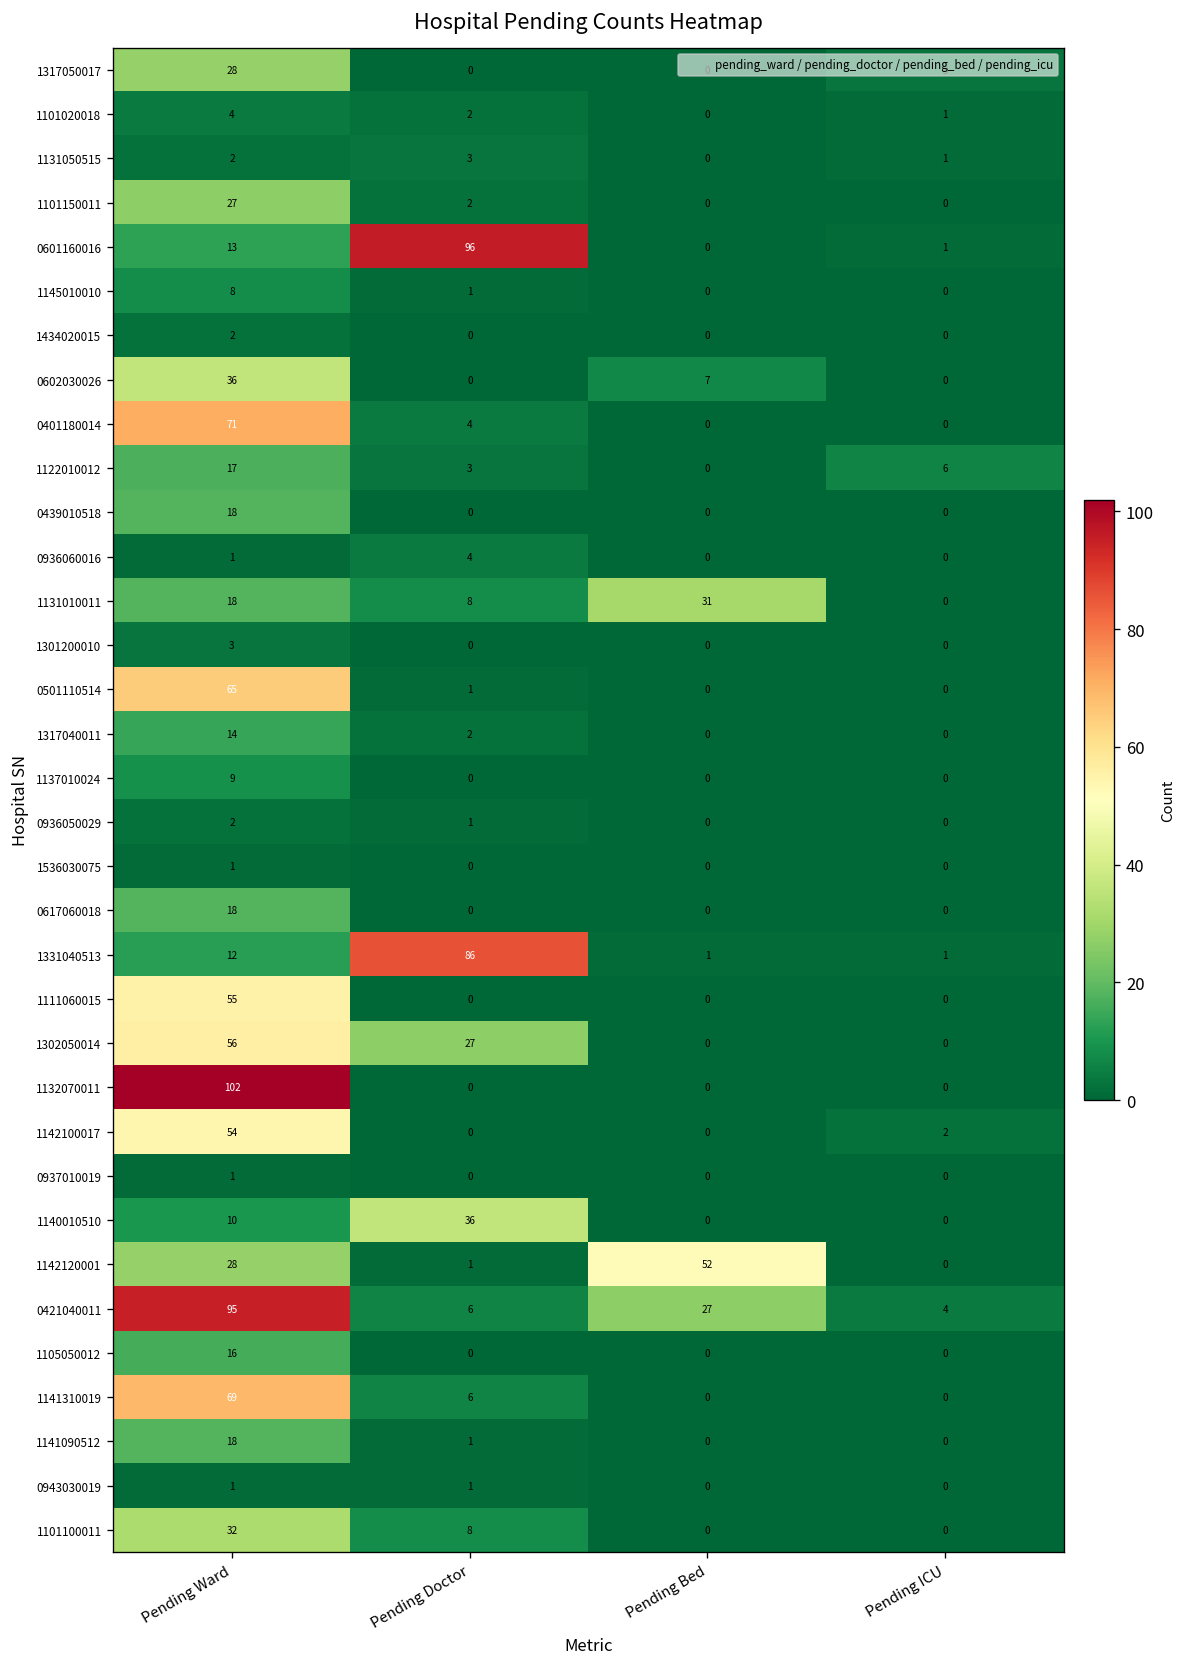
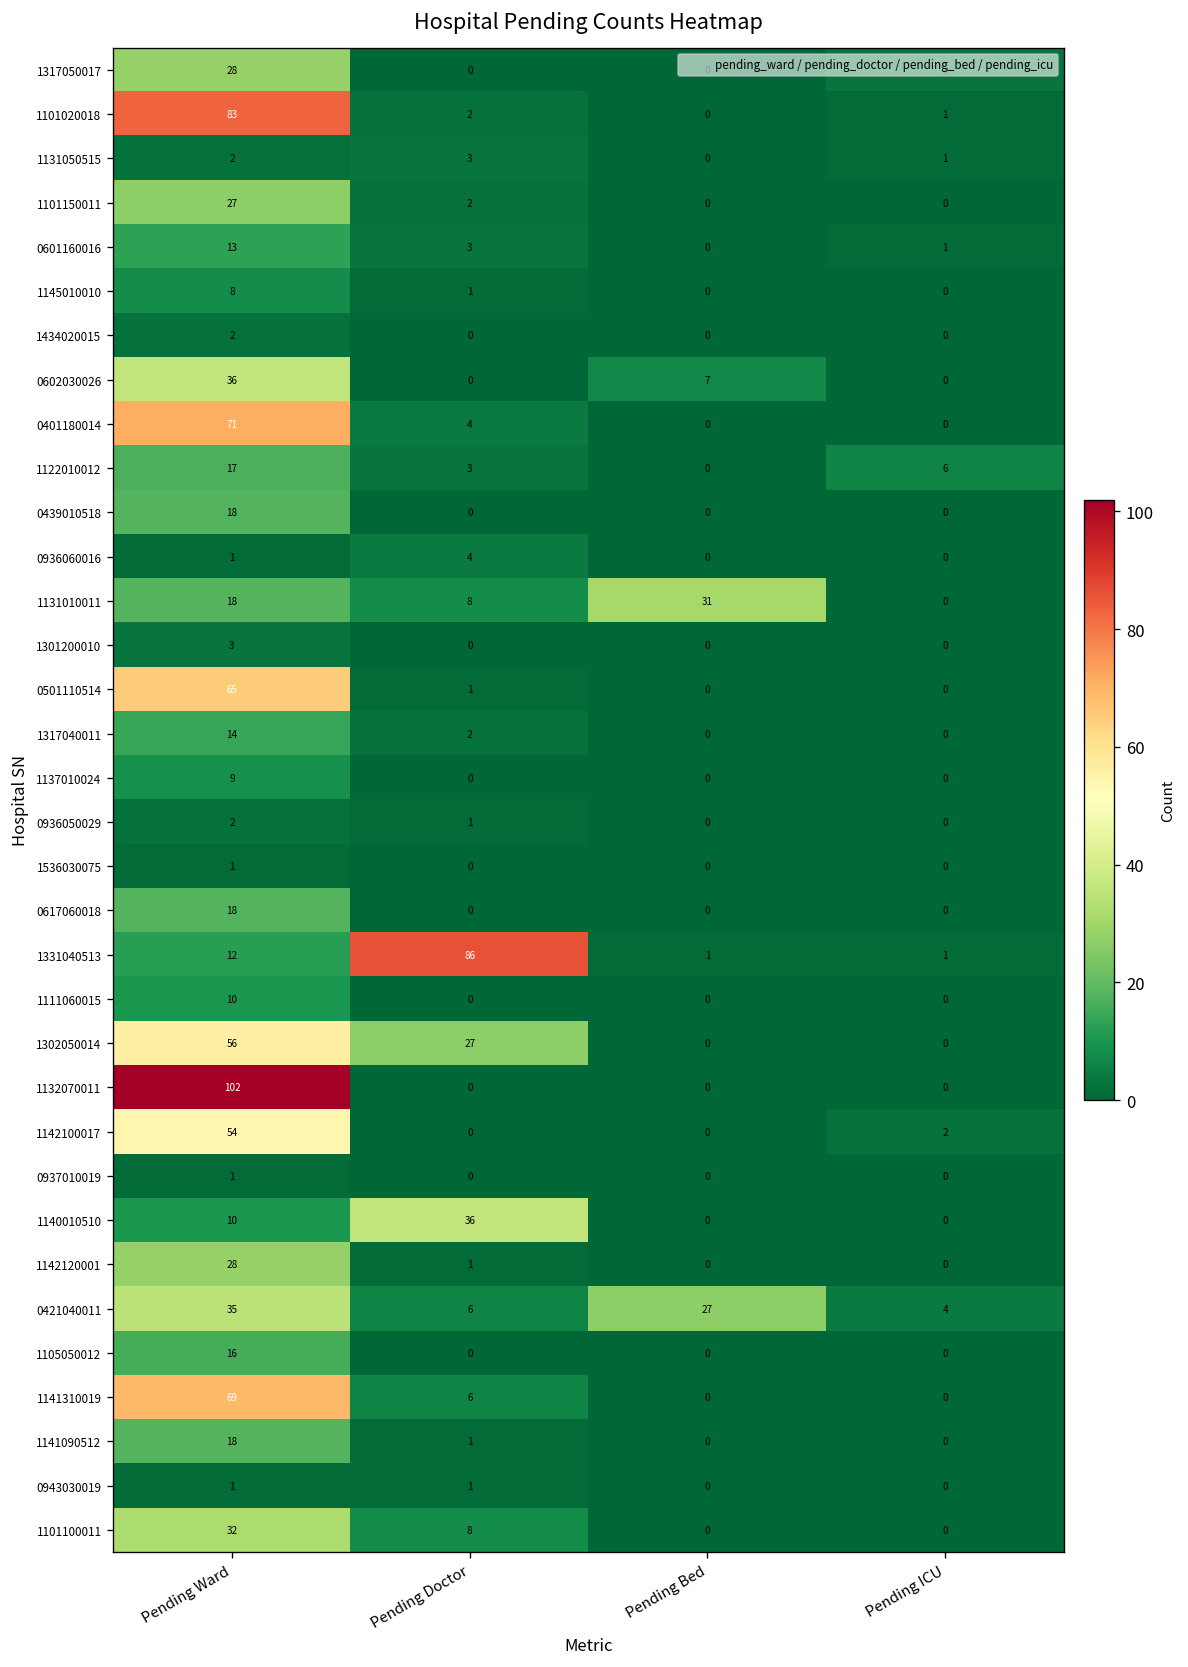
  {
    "1317050017": {
      "Pending Ward": 28,
      "Pending Doctor": 0
    },
    "1101020018": {
-     "Pending Ward": 4,
+     "Pending Ward": 83,
      "Pending Doctor": 2,
      "Pending Bed": 0,
      "Pending ICU": 1
    },
    "1131050515": {
      "Pending Ward": 2,
      "Pending Doctor": 3,
      "Pending Bed": 0,
      "Pending ICU": 1
    },
    "1101150011": {
      "Pending Ward": 27,
      "Pending Doctor": 2,
      "Pending Bed": 0,
      "Pending ICU": 0
    },
    "0601160016": {
      "Pending Ward": 13,
-     "Pending Doctor": 96,
+     "Pending Doctor": 3,
      "Pending Bed": 0,
      "Pending ICU": 1
    },
    "1145010010": {
      "Pending Ward": 8,
      "Pending Doctor": 1,
      "Pending Bed": 0,
      "Pending ICU": 0
    },
    "1434020015": {
      "Pending Ward": 2,
      "Pending Doctor": 0,
      "Pending Bed": 0,
      "Pending ICU": 0
    },
    "0602030026": {
      "Pending Ward": 36,
      "Pending Doctor": 0,
      "Pending Bed": 7,
      "Pending ICU": 0
    },
    "0401180014": {
      "Pending Ward": 71,
      "Pending Doctor": 4,
      "Pending Bed": 0,
      "Pending ICU": 0
    },
    "1122010012": {
      "Pending Ward": 17,
      "Pending Doctor": 3,
      "Pending Bed": 0,
      "Pending ICU": 6
    },
    "0439010518": {
      "Pending Ward": 18,
      "Pending Doctor": 0,
      "Pending Bed": 0,
      "Pending ICU": 0
    },
    "0936060016": {
      "Pending Ward": 1,
      "Pending Doctor": 4,
      "Pending Bed": 0,
      "Pending ICU": 0
    },
    "1131010011": {
      "Pending Ward": 18,
      "Pending Doctor": 8,
      "Pending Bed": 31,
      "Pending ICU": 0
    },
    "1301200010": {
      "Pending Ward": 3,
      "Pending Doctor": 0,
      "Pending Bed": 0,
      "Pending ICU": 0
    },
    "0501110514": {
      "Pending Ward": 65,
      "Pending Doctor": 1,
      "Pending Bed": 0,
      "Pending ICU": 0
    },
    "1317040011": {
      "Pending Ward": 14,
      "Pending Doctor": 2,
      "Pending Bed": 0,
      "Pending ICU": 0
    },
    "1137010024": {
      "Pending Ward": 9,
      "Pending Doctor": 0,
      "Pending Bed": 0,
      "Pending ICU": 0
    },
    "0936050029": {
      "Pending Ward": 2,
      "Pending Doctor": 1,
      "Pending Bed": 0,
      "Pending ICU": 0
    },
    "1536030075": {
      "Pending Ward": 1,
      "Pending Doctor": 0,
      "Pending Bed": 0,
      "Pending ICU": 0
    },
    "0617060018": {
      "Pending Ward": 18,
      "Pending Doctor": 0,
      "Pending Bed": 0,
      "Pending ICU": 0
    },
    "1331040513": {
      "Pending Ward": 12,
      "Pending Doctor": 86,
      "Pending Bed": 1,
      "Pending ICU": 1
    },
    "1111060015": {
-     "Pending Ward": 55,
+     "Pending Ward": 10,
      "Pending Doctor": 0,
      "Pending Bed": 0,
      "Pending ICU": 0
    },
    "1302050014": {
      "Pending Ward": 56,
      "Pending Doctor": 27,
      "Pending Bed": 0,
      "Pending ICU": 0
    },
    "1132070011": {
      "Pending Ward": 102,
      "Pending Doctor": 0,
      "Pending Bed": 0,
      "Pending ICU": 0
    },
    "1142100017": {
      "Pending Ward": 54,
      "Pending Doctor": 0,
      "Pending Bed": 0,
      "Pending ICU": 2
    },
    "0937010019": {
      "Pending Ward": 1,
      "Pending Doctor": 0,
      "Pending Bed": 0,
      "Pending ICU": 0
    },
    "1140010510": {
      "Pending Ward": 10,
      "Pending Doctor": 36,
      "Pending Bed": 0,
      "Pending ICU": 0
    },
    "1142120001": {
      "Pending Ward": 28,
      "Pending Doctor": 1,
-     "Pending Bed": 52,
+     "Pending Bed": 0,
      "Pending ICU": 0
    },
    "0421040011": {
-     "Pending Ward": 95,
+     "Pending Ward": 35,
      "Pending Doctor": 6,
      "Pending Bed": 27,
      "Pending ICU": 4
    },
    "1105050012": {
      "Pending Ward": 16,
      "Pending Doctor": 0,
      "Pending Bed": 0,
      "Pending ICU": 0
    },
    "1141310019": {
      "Pending Ward": 69,
      "Pending Doctor": 6,
      "Pending Bed": 0,
      "Pending ICU": 0
    },
    "1141090512": {
      "Pending Ward": 18,
      "Pending Doctor": 1,
      "Pending Bed": 0,
      "Pending ICU": 0
    },
    "0943030019": {
      "Pending Ward": 1,
      "Pending Doctor": 1,
      "Pending Bed": 0,
      "Pending ICU": 0
    },
    "1101100011": {
      "Pending Ward": 32,
      "Pending Doctor": 8,
      "Pending Bed": 0,
      "Pending ICU": 0
    }
  }
